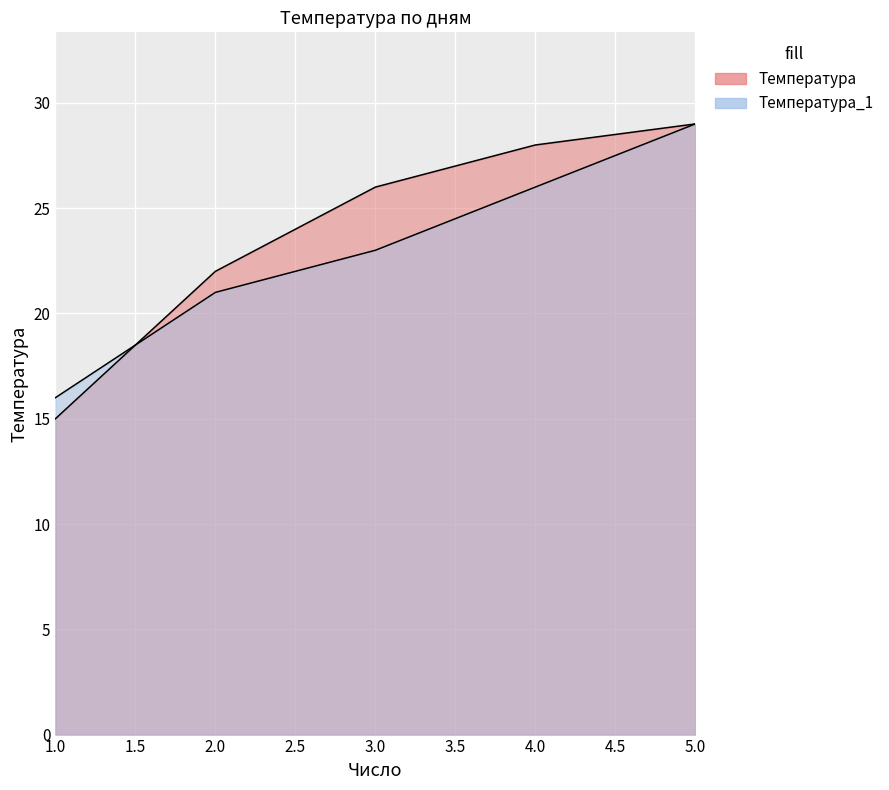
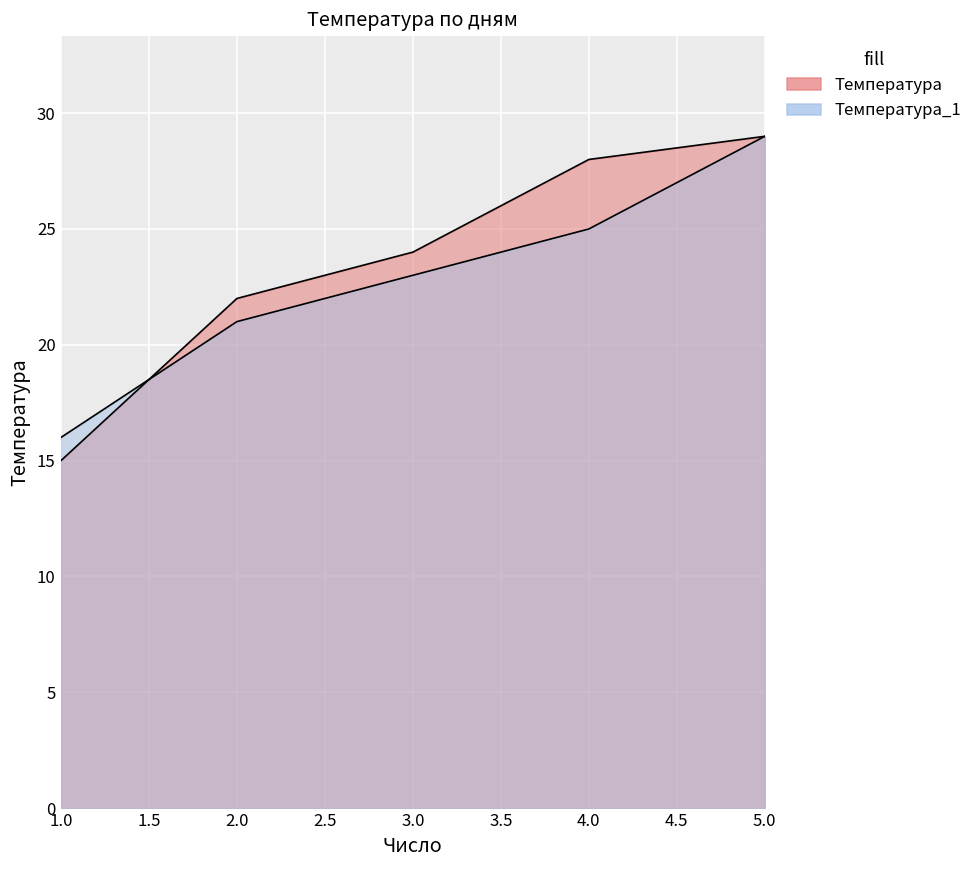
  {
    "Температура": {
      "1.0": 15,
      "2.0": 22,
-     "3.0": 26,
+     "3.0": 24,
      "4.0": 28
    },
    "Температура_1": {
      "1.0": 16,
      "2.0": 21,
      "3.0": 23,
-     "4.0": 26
+     "4.0": 25
    }
  }
